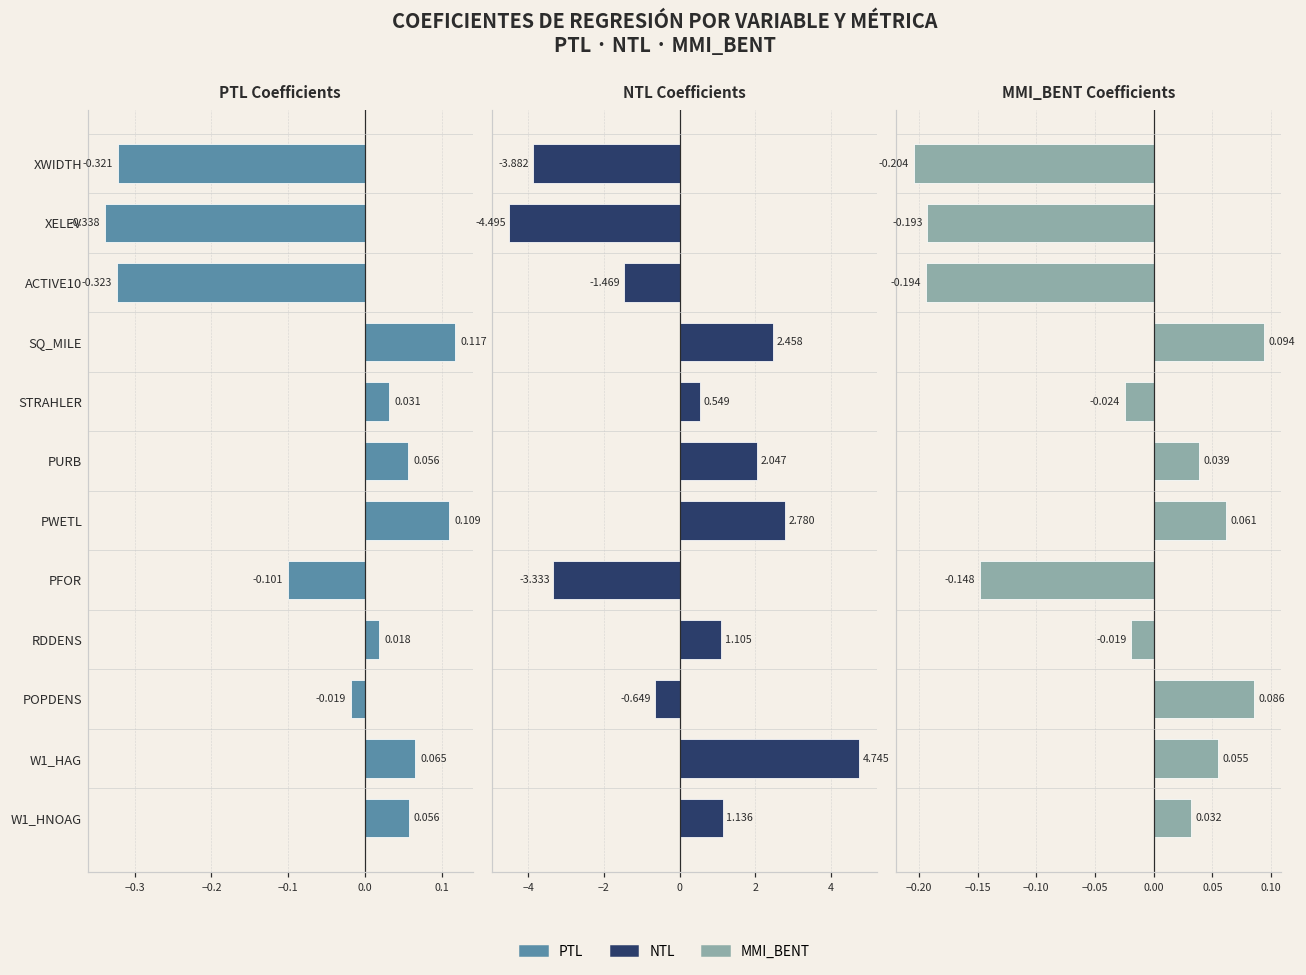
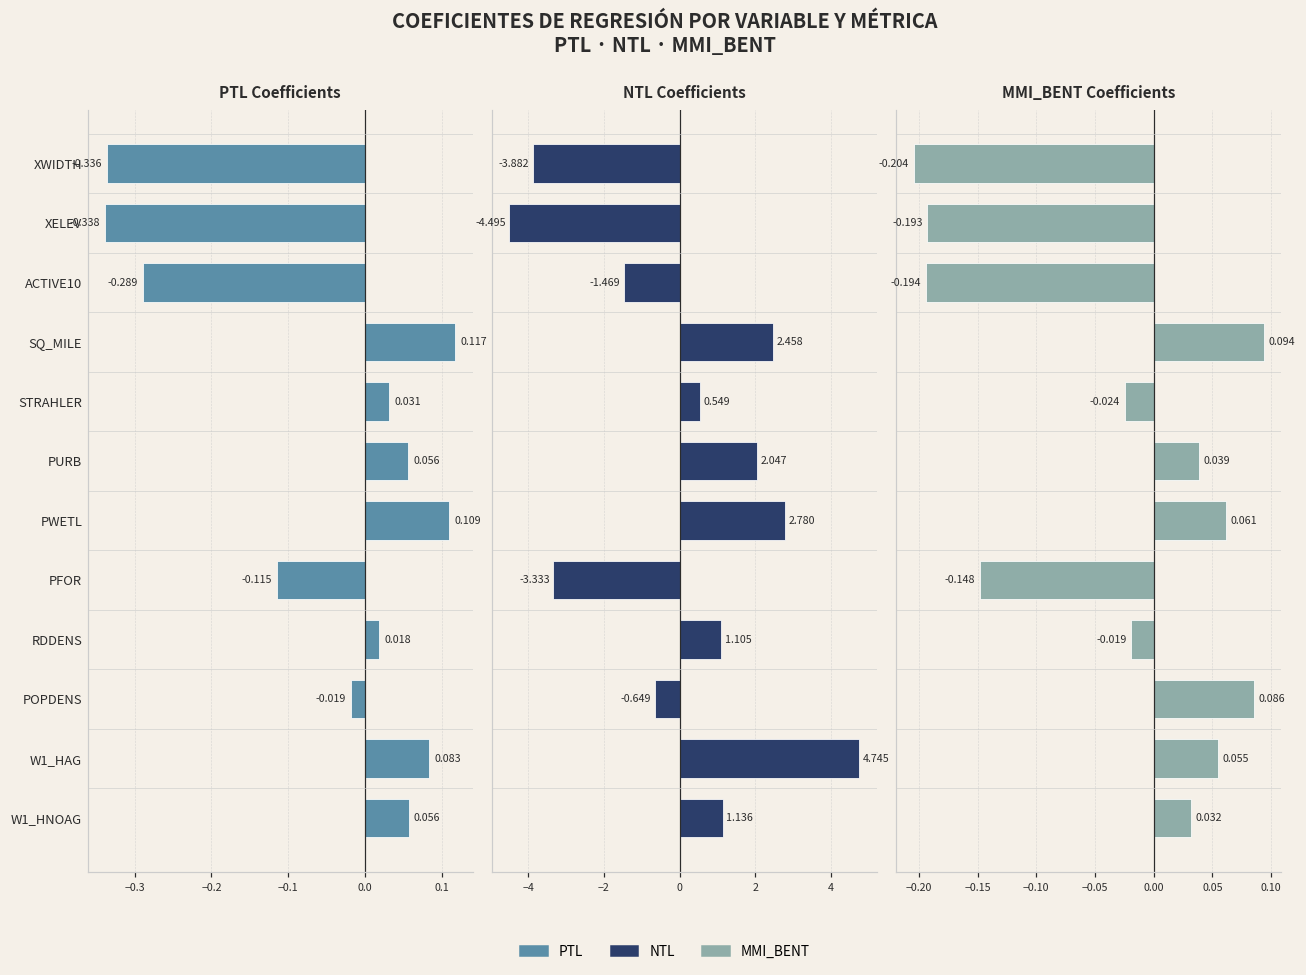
  {
    "PTL Coefficients": {
-     "XWIDTH": -0.321,
+     "XWIDTH": -0.336,
      "XELEV": -0.338,
-     "ACTIVE10": -0.323,
+     "ACTIVE10": -0.289,
      "SQ_MILE": 0.117,
      "STRAHLER": 0.031,
      "PURB": 0.056,
      "PWETL": 0.109,
-     "PFOR": -0.101,
+     "PFOR": -0.115,
      "RDDENS": 0.018,
      "POPDENS": -0.019,
-     "W1_HAG": 0.065,
+     "W1_HAG": 0.083,
      "W1_HNOAG": 0.056
    }
  }
